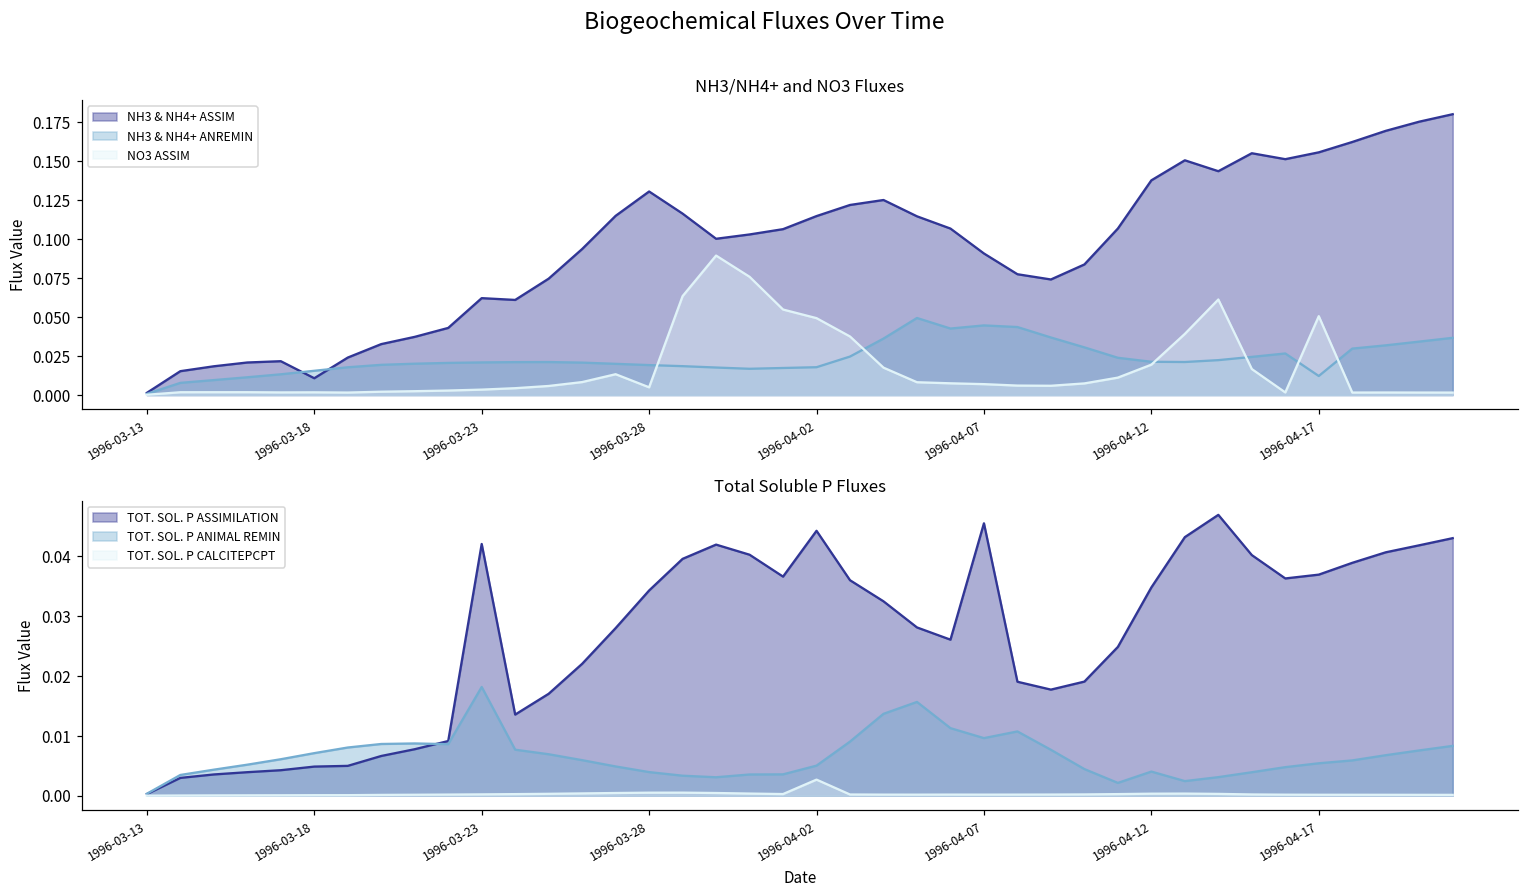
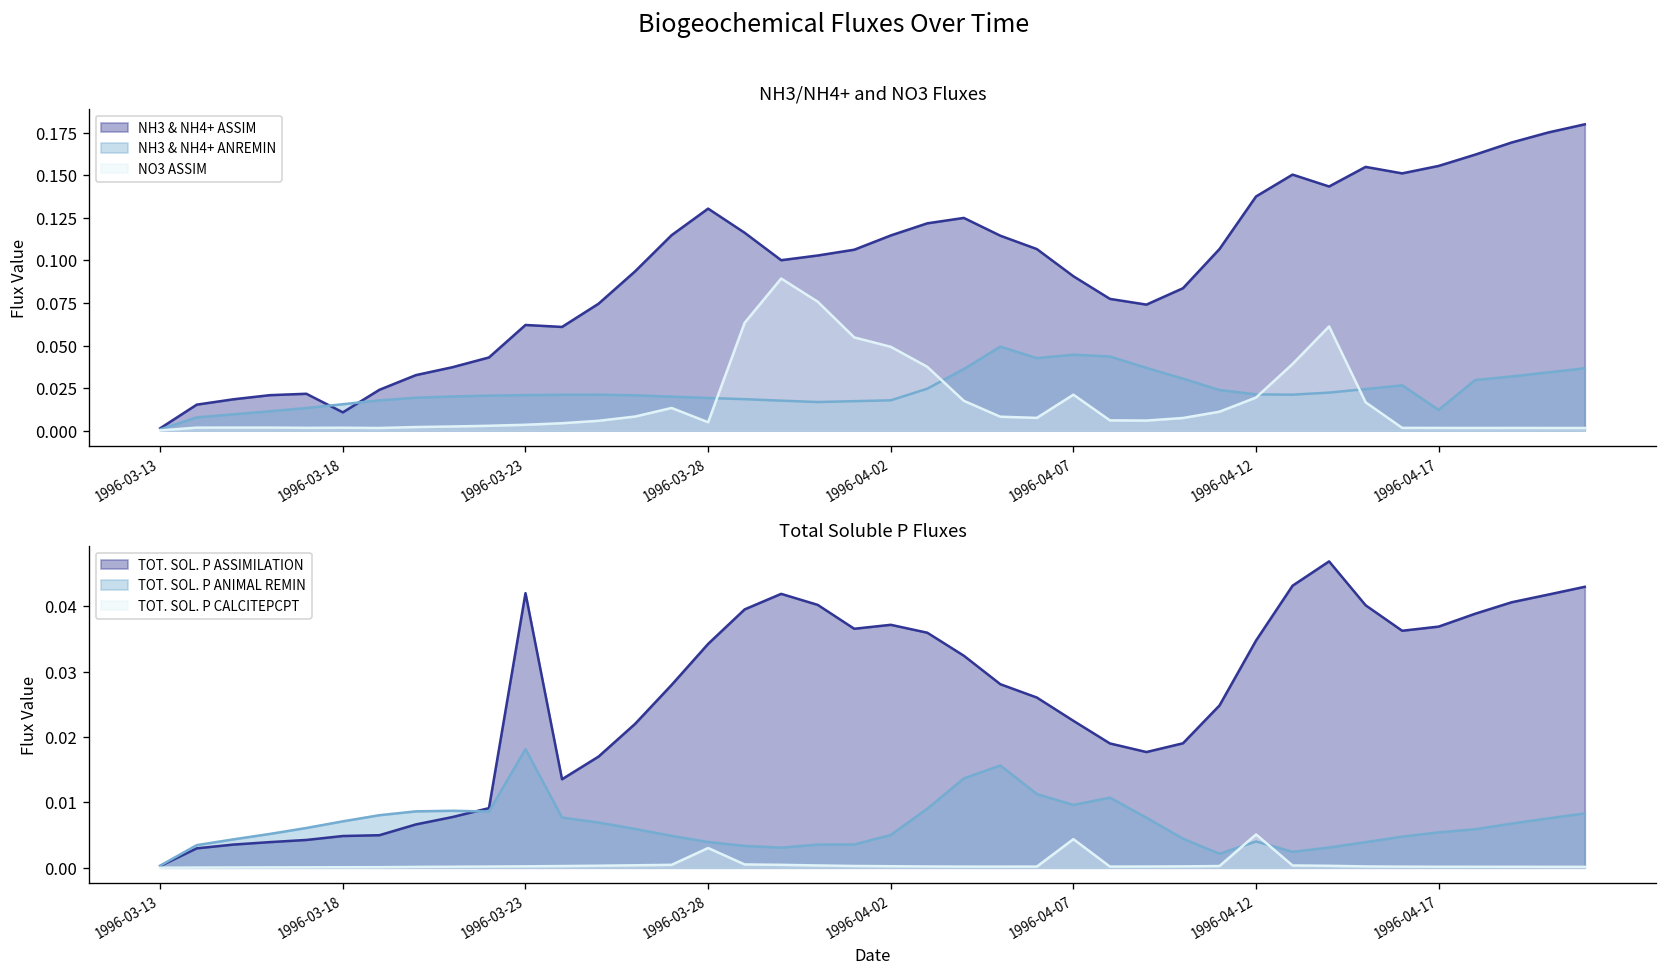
  {
    "NH3/NH4+ and NO3 Fluxes": {
      "NH3 & NH4+ ASSIM": {
        "1996-03-18": 0.011,
        "1996-03-23": 0.062,
        "1996-03-28": 0.130,
        "1996-04-02": 0.115,
        "1996-04-07": 0.091,
        "1996-04-12": 0.138,
        "1996-04-17": 0.155
      },
      "NH3 & NH4+ ANREMIN": {
        "1996-03-18": 0.016,
        "1996-03-23": 0.021,
        "1996-03-28": 0.019,
        "1996-04-02": 0.018,
        "1996-04-07": 0.045,
        "1996-04-12": 0.021,
        "1996-04-17": 0.012
      },
      "NO3 ASSIM": {
        "1996-03-18": 0.002,
        "1996-03-23": 0.003,
        "1996-03-28": 0.005,
        "1996-04-02": 0.049,
-       "1996-04-07": 0.007,
+       "1996-04-07": 0.021,
        "1996-04-12": 0.019,
-       "1996-04-17": 0.051
+       "1996-04-17": 0.002
      }
    },
    "Total Soluble P Fluxes": {
      "TOT. SOL. P ASSIMILATION": {
        "1996-03-18": 0.005,
        "1996-03-23": 0.042,
        "1996-03-28": 0.034,
-       "1996-04-02": 0.044,
-       "1996-04-07": 0.045,
+       "1996-04-02": 0.037,
+       "1996-04-07": 0.022,
        "1996-04-12": 0.035,
        "1996-04-17": 0.037
      },
      "TOT. SOL. P ANIMAL REMIN": {
        "1996-03-18": 0.007,
        "1996-03-23": 0.018,
        "1996-03-28": 0.004,
        "1996-04-02": 0.005,
        "1996-04-07": 0.010,
        "1996-04-12": 0.004,
        "1996-04-17": 0.005
      },
      "TOT. SOL. P CALCITEPCPT": {
        "1996-03-18": 0.000,
        "1996-03-23": 0.000,
-       "1996-03-28": 0.000,
-       "1996-04-02": 0.003,
-       "1996-04-07": 0.000,
-       "1996-04-12": 0.000,
+       "1996-03-28": 0.003,
+       "1996-04-02": 0.000,
+       "1996-04-07": 0.004,
+       "1996-04-12": 0.005,
        "1996-04-17": 0.000
      }
    }
  }
